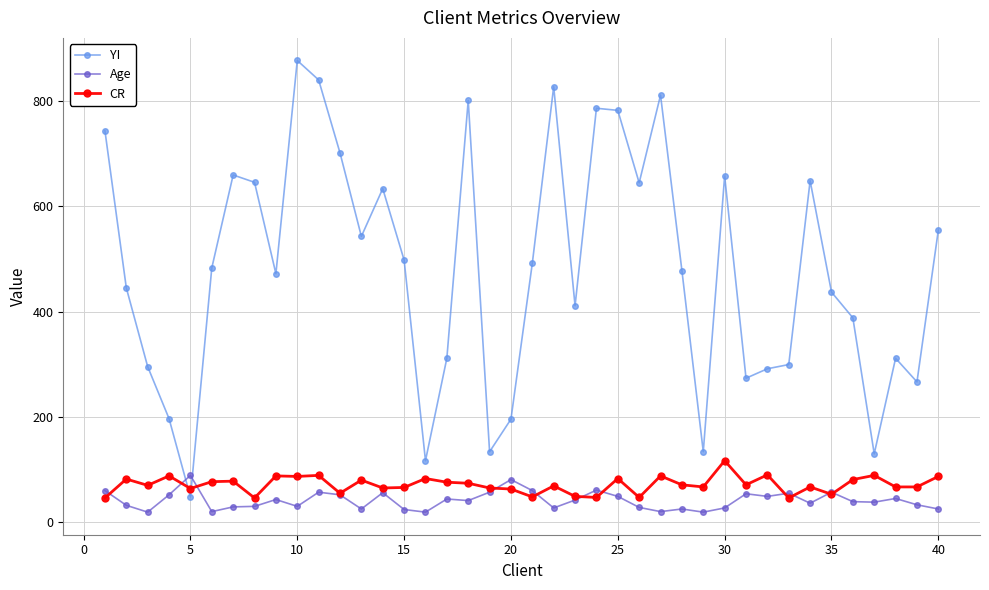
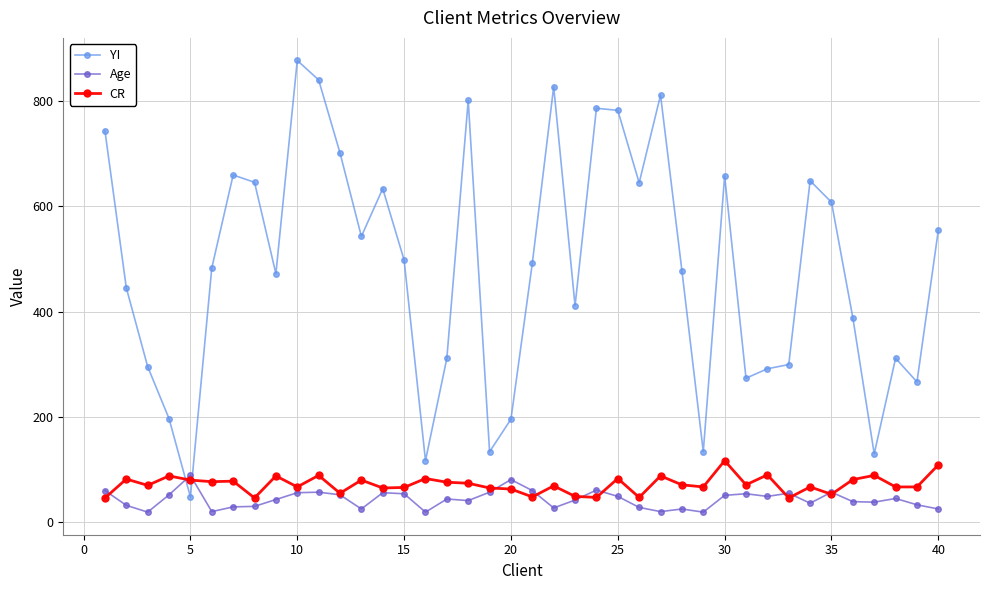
  {
    "YI": {
      "5": 50,
      "10": 880,
      "15": 500,
      "20": 200,
      "25": 780,
      "30": 660,
-     "35": 440,
+     "35": 610,
      "40": 560
    },
    "Age": {
      "5": 90,
-     "10": 30,
-     "15": 20,
+     "10": 60,
+     "15": 50,
      "20": 80,
      "25": 50,
-     "30": 30,
+     "30": 50,
      "40": 20
    },
    "CR": {
-     "5": 60,
-     "10": 90,
+     "5": 80,
+     "10": 70,
      "15": 70,
      "20": 60,
      "25": 80,
      "30": 120,
-     "40": 90
+     "40": 110
    }
  }
